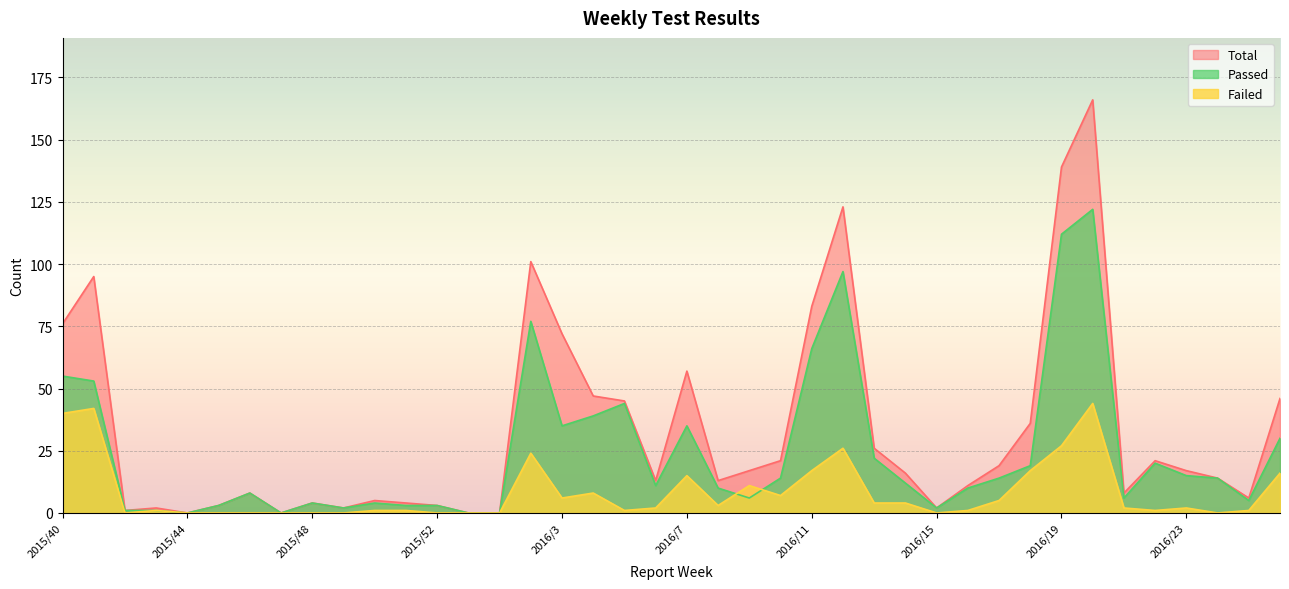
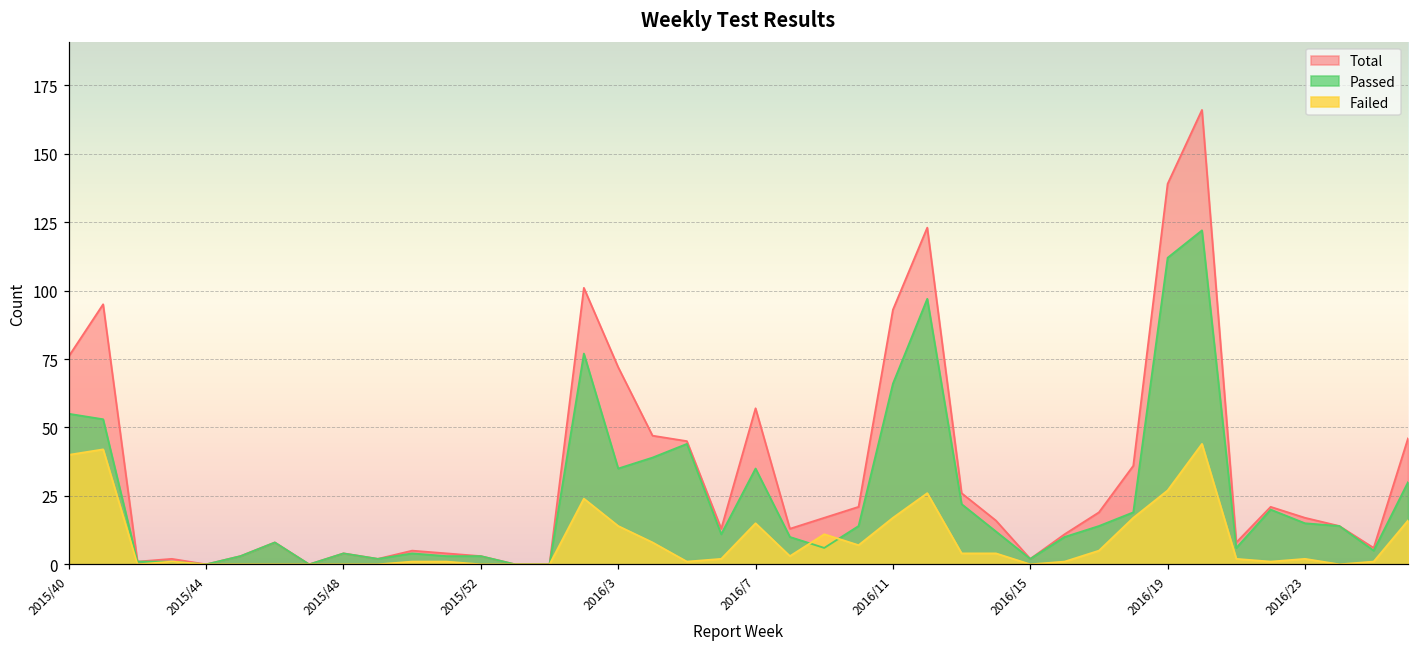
  {
    "Total": {
      "2015/40": 76,
      "2016/3": 72,
      "2016/7": 57,
-     "2016/11": 83,
+     "2016/11": 93,
      "2016/19": 139,
      "2016/23": 17
    },
    "Passed": {
      "2015/40": 55,
      "2016/3": 35,
      "2016/7": 35,
      "2016/11": 66,
      "2016/19": 112,
      "2016/23": 15
    },
    "Failed": {
      "2015/40": 40,
      "2015/48": 0,
      "2015/52": 0,
-     "2016/3": 6,
+     "2016/3": 14,
      "2016/7": 15,
      "2016/11": 17,
      "2016/15": 0,
      "2016/19": 27,
      "2016/23": 2
    }
  }
